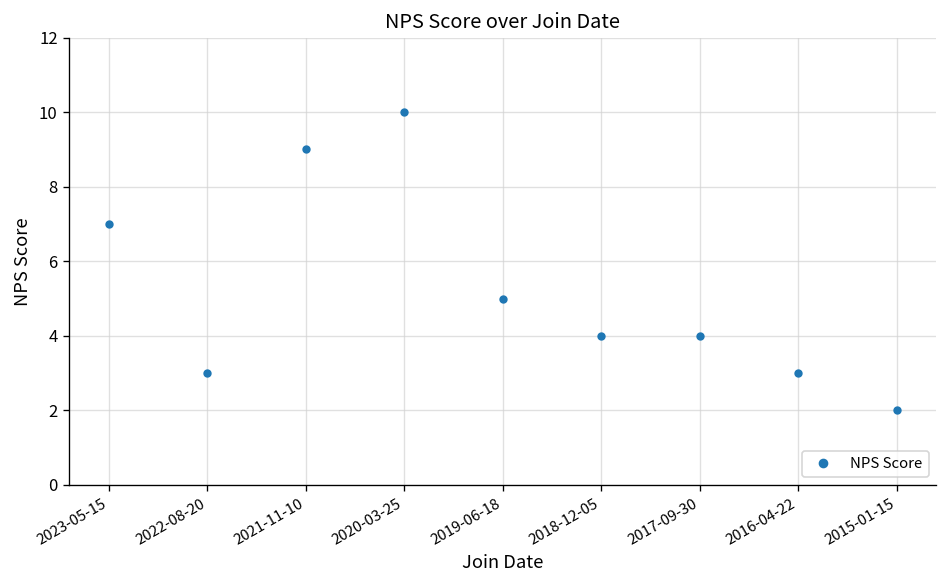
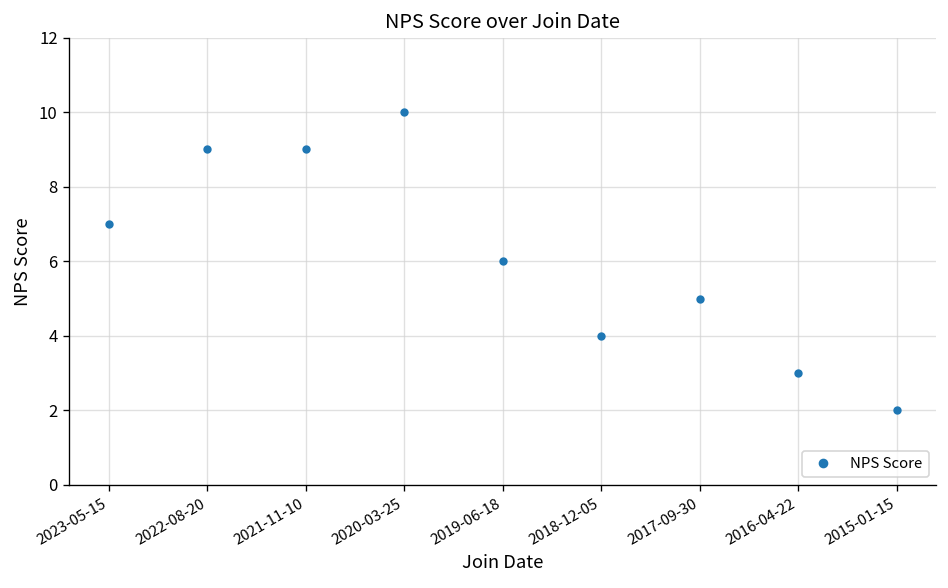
  {
    "2023-05-15": 7,
-   "2022-08-20": 3,
+   "2022-08-20": 9,
    "2021-11-10": 9,
    "2020-03-25": 10,
-   "2019-06-18": 5,
+   "2019-06-18": 6,
    "2018-12-05": 4,
-   "2017-09-30": 4,
+   "2017-09-30": 5,
    "2016-04-22": 3,
    "2015-01-15": 2
  }
